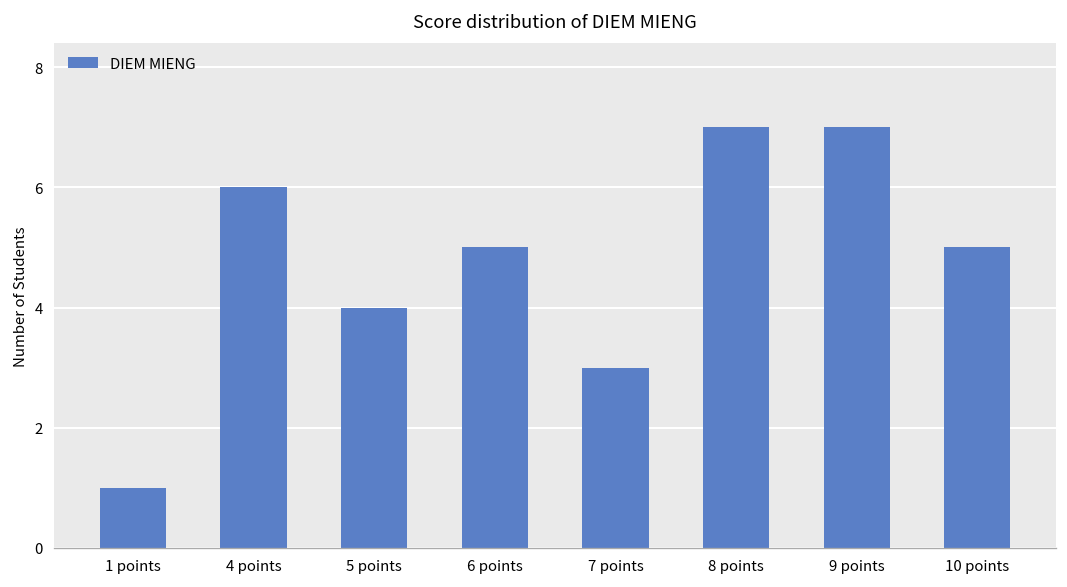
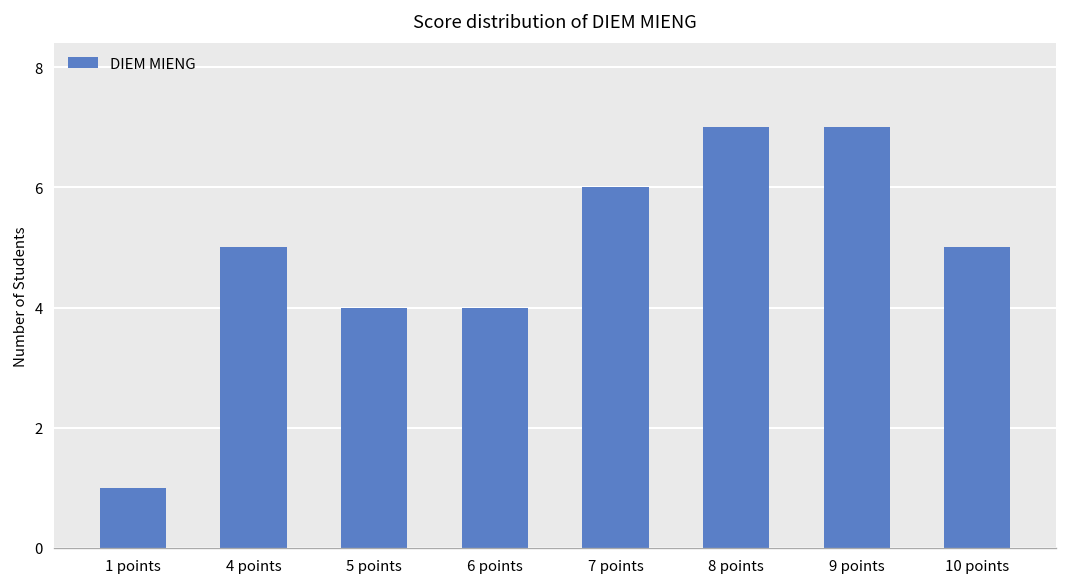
  {
    "1 points": 1,
-   "4 points": 6,
+   "4 points": 5,
    "5 points": 4,
-   "6 points": 5,
-   "7 points": 3,
+   "6 points": 4,
+   "7 points": 6,
    "8 points": 7,
    "9 points": 7,
    "10 points": 5
  }
